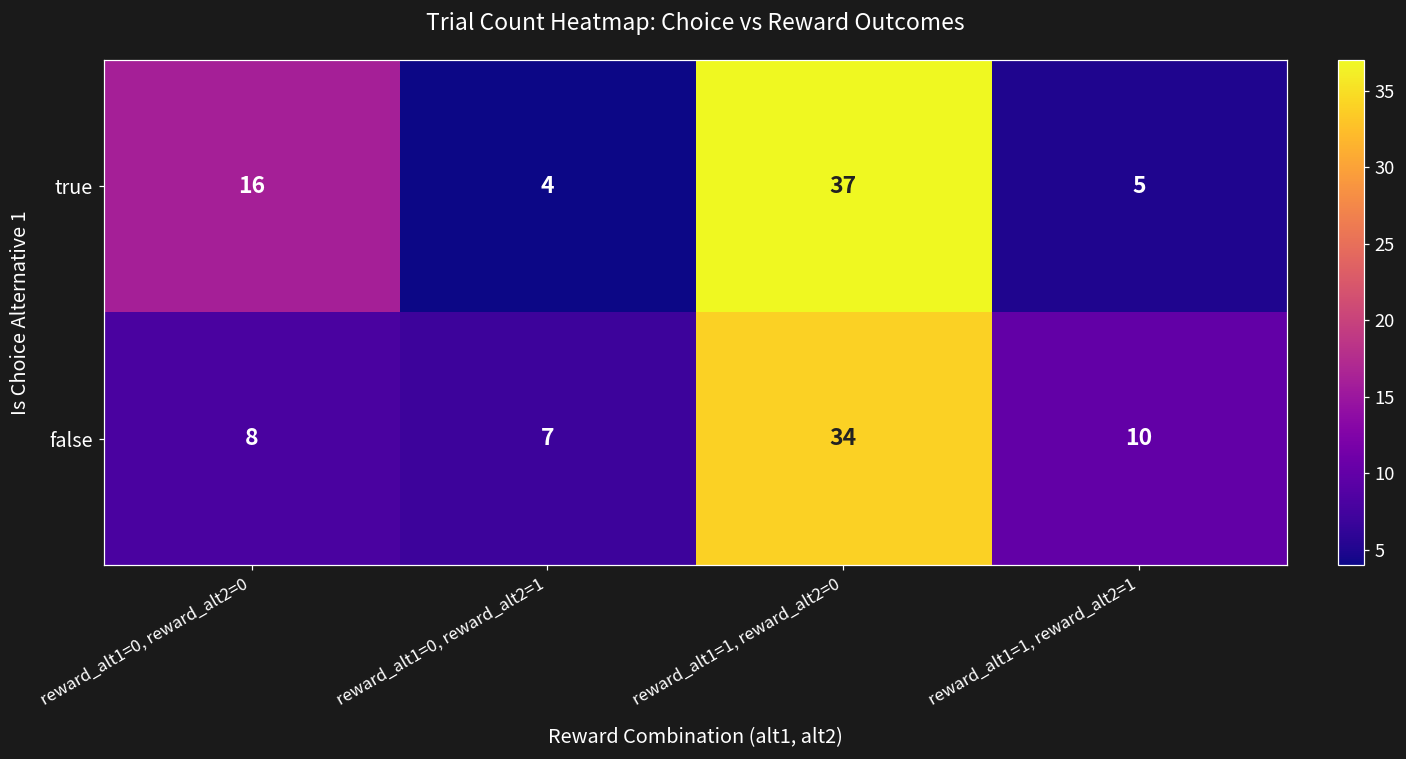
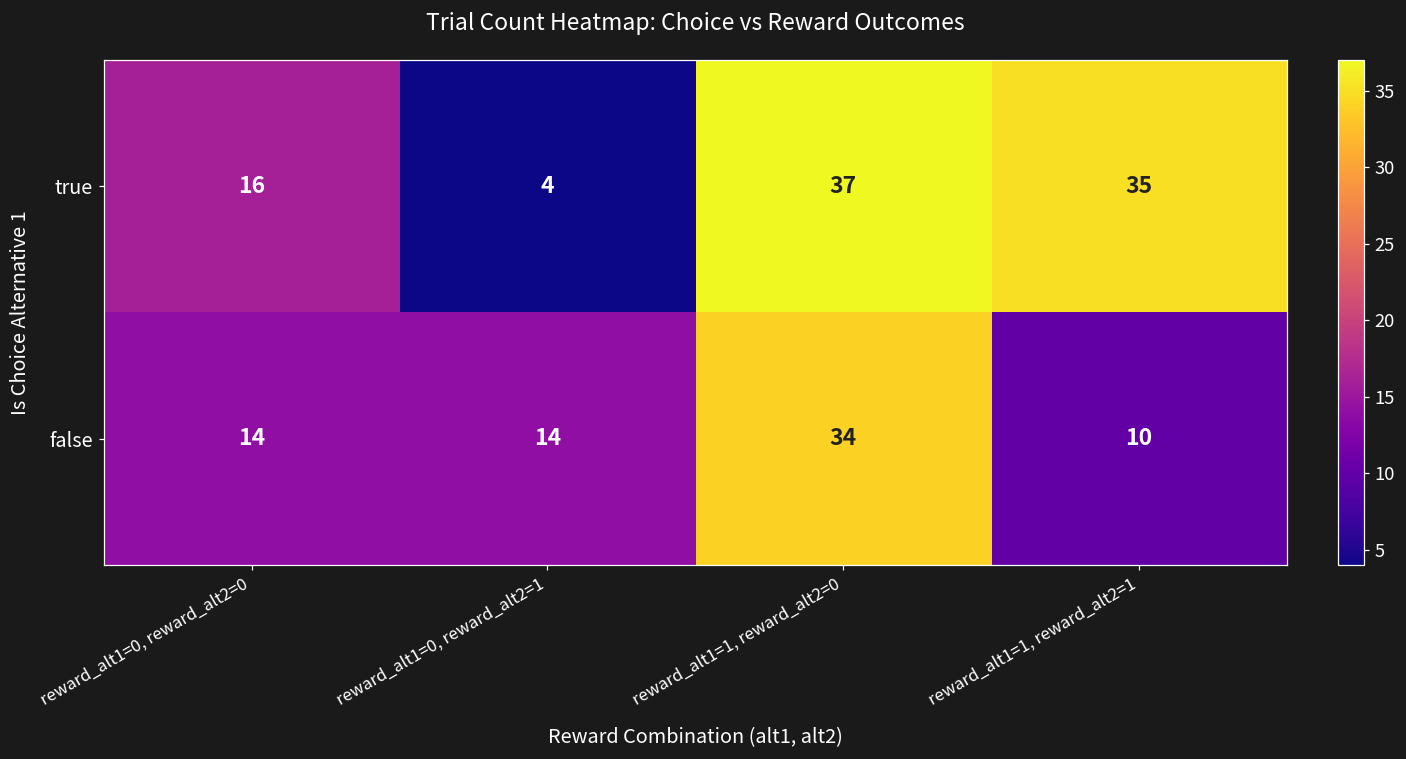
  {
    "true": {
      "reward_alt1=0, reward_alt2=0": 16,
      "reward_alt1=0, reward_alt2=1": 4,
      "reward_alt1=1, reward_alt2=0": 37,
-     "reward_alt1=1, reward_alt2=1": 5
+     "reward_alt1=1, reward_alt2=1": 35
    },
    "false": {
-     "reward_alt1=0, reward_alt2=0": 8,
-     "reward_alt1=0, reward_alt2=1": 7,
+     "reward_alt1=0, reward_alt2=0": 14,
+     "reward_alt1=0, reward_alt2=1": 14,
      "reward_alt1=1, reward_alt2=0": 34,
      "reward_alt1=1, reward_alt2=1": 10
    }
  }
